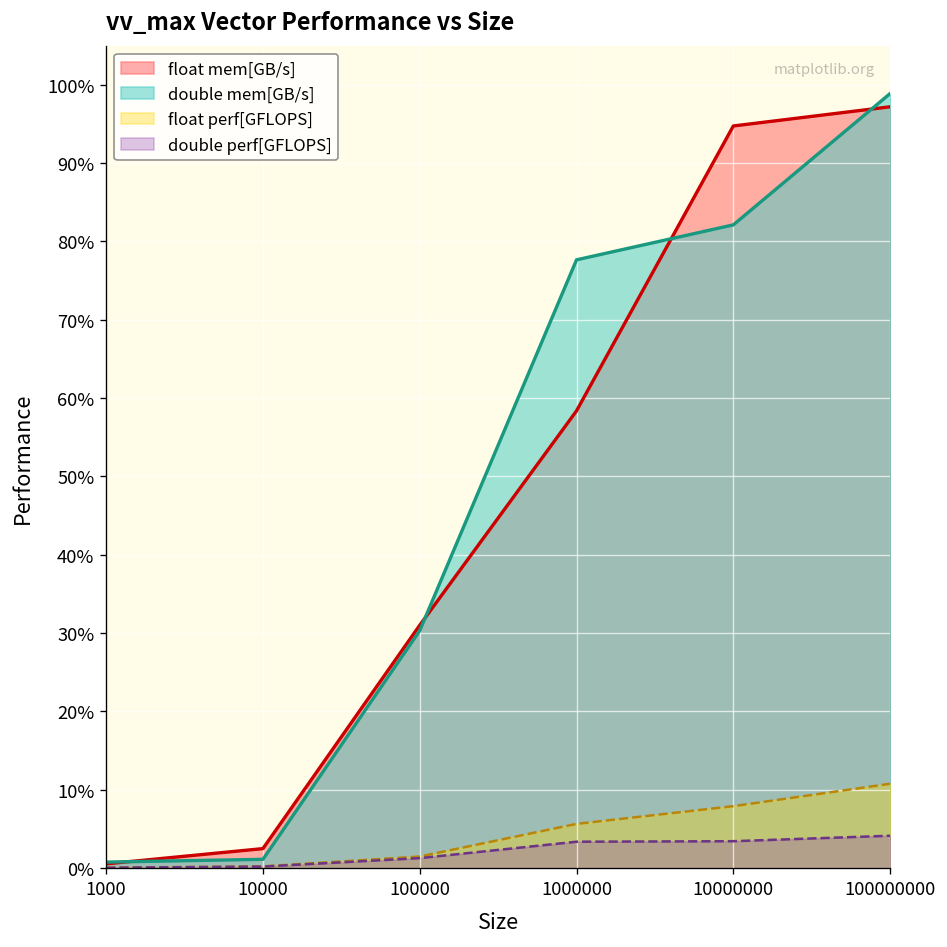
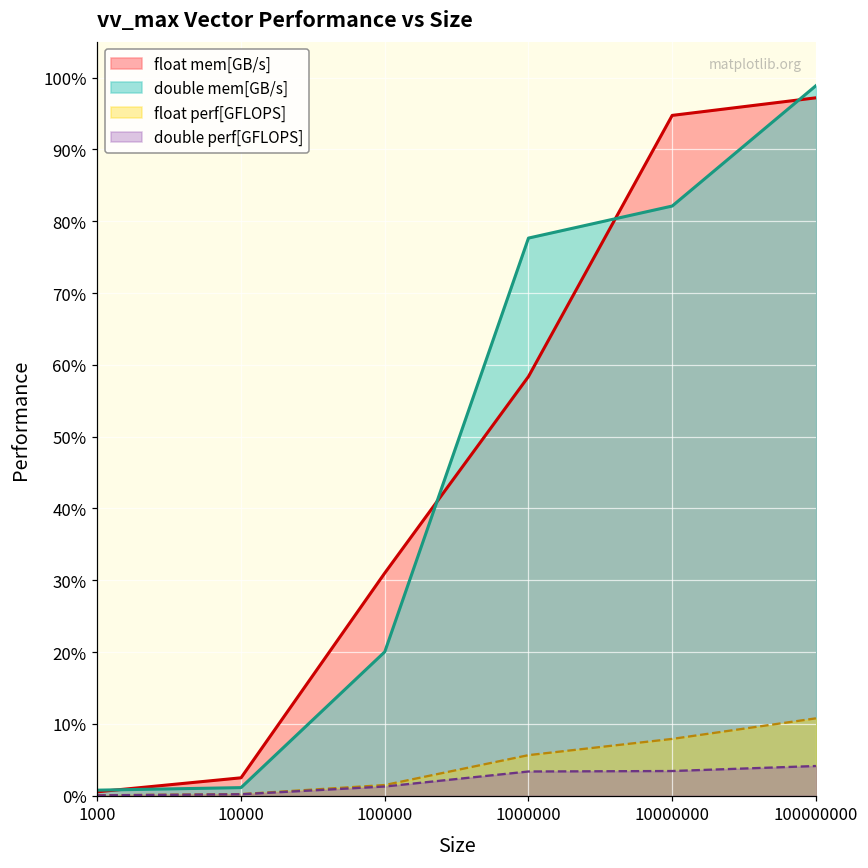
  {
    "float mem[GB/s]": {
      "10000": "2%",
      "100000": "31%",
      "1000000": "58%",
      "10000000": "95%",
      "100000000": "97%"
    },
    "double mem[GB/s]": {
      "10000": "1%",
-     "100000": "30%",
+     "100000": "20%",
      "1000000": "78%",
      "10000000": "82%",
      "100000000": "99%"
    },
    "float perf[GFLOPS]": {
      "1000000": "6%",
      "10000000": "8%",
      "100000000": "11%"
    },
    "double perf[GFLOPS]": {
      "1000000": "3%",
      "10000000": "3%",
      "100000000": "4%"
    }
  }
